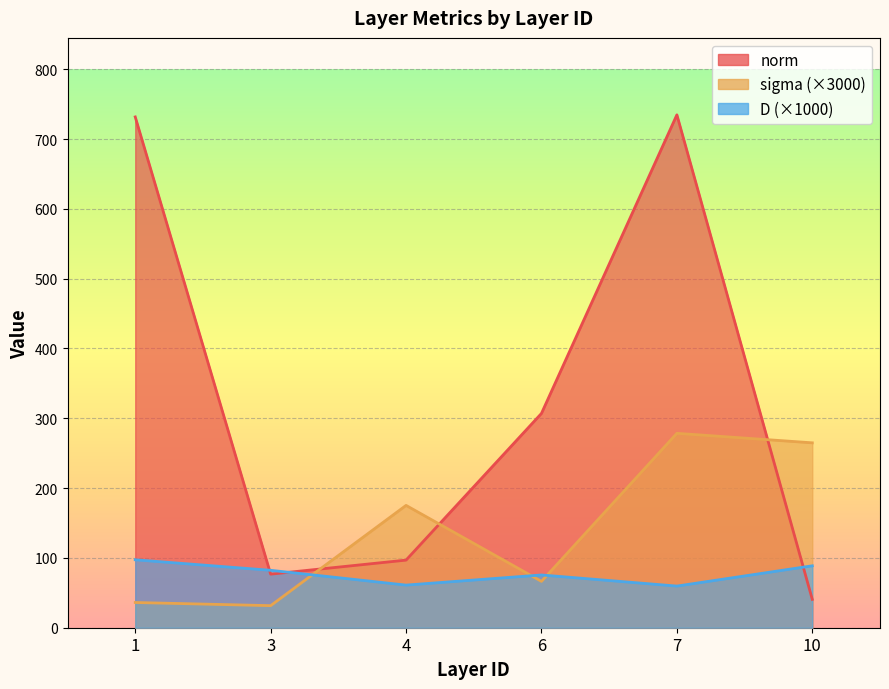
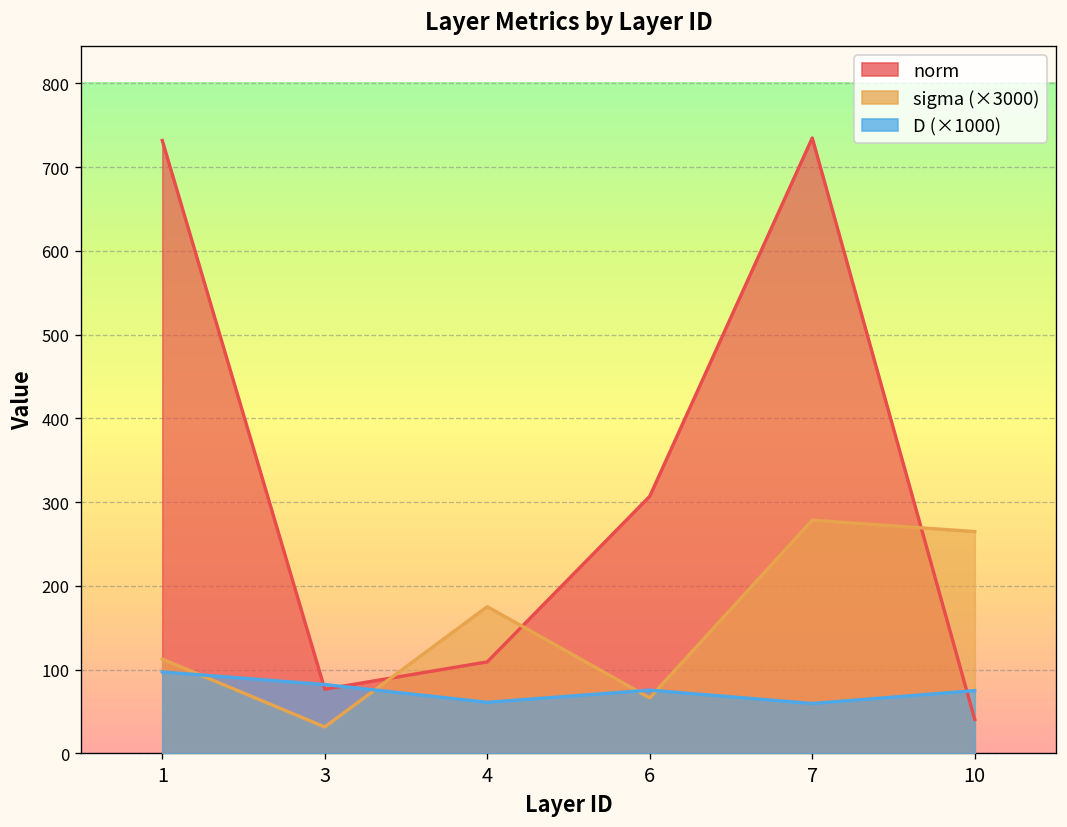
  {
    "norm": {
      "1": 730,
      "3": 80,
-     "4": 100,
+     "4": 110,
      "6": 310,
      "7": 730,
      "10": 40
    },
    "sigma (×3000)": {
-     "1": 40,
+     "1": 110,
      "3": 30,
      "4": 180,
      "6": 70,
      "7": 280,
      "10": 260
    },
    "D (×1000)": {
      "1": 100,
      "3": 80,
      "4": 60,
      "6": 80,
      "7": 60,
-     "10": 90
+     "10": 80
    }
  }
